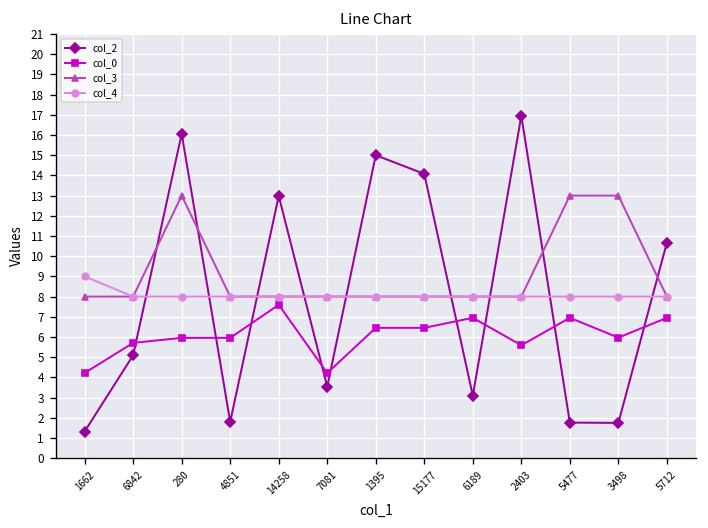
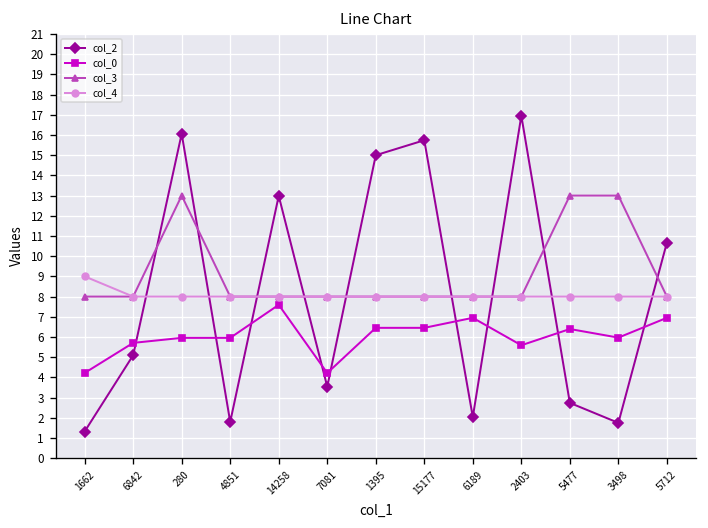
  {
    "col_2": {
      "1662": 1.3,
      "6842": 5.1,
      "280": 16.1,
      "4851": 1.8,
      "14258": 13.0,
      "7081": 3.5,
      "1395": 15.0,
-     "15177": 14.1,
-     "6189": 3.1,
+     "15177": 15.7,
+     "6189": 2.0,
      "2403": 17.0,
-     "5477": 1.8,
+     "5477": 2.7,
      "3498": 1.7,
      "5712": 10.7
    },
    "col_0": {
      "1662": 4.2,
      "6842": 5.7,
      "280": 6.0,
      "4851": 6.0,
      "14258": 7.6,
      "7081": 4.2,
      "1395": 6.5,
      "15177": 6.5,
      "6189": 6.9,
      "2403": 5.6,
-     "5477": 6.9,
+     "5477": 6.4,
      "3498": 6.0,
      "5712": 6.9
    },
    "col_3": {
      "1662": 8.0,
      "280": 13.0,
      "5477": 13.0,
      "3498": 13.0
    },
    "col_4": {
      "1662": 9.0,
      "280": 8.0,
      "5477": 8.0,
      "3498": 8.0
    }
  }
